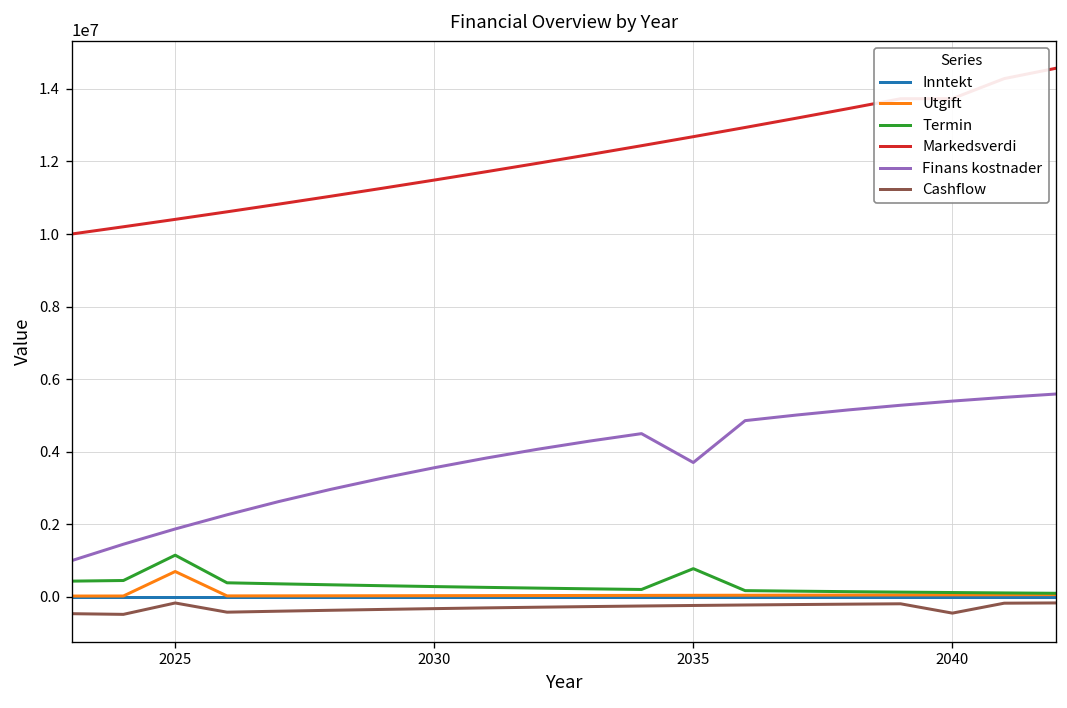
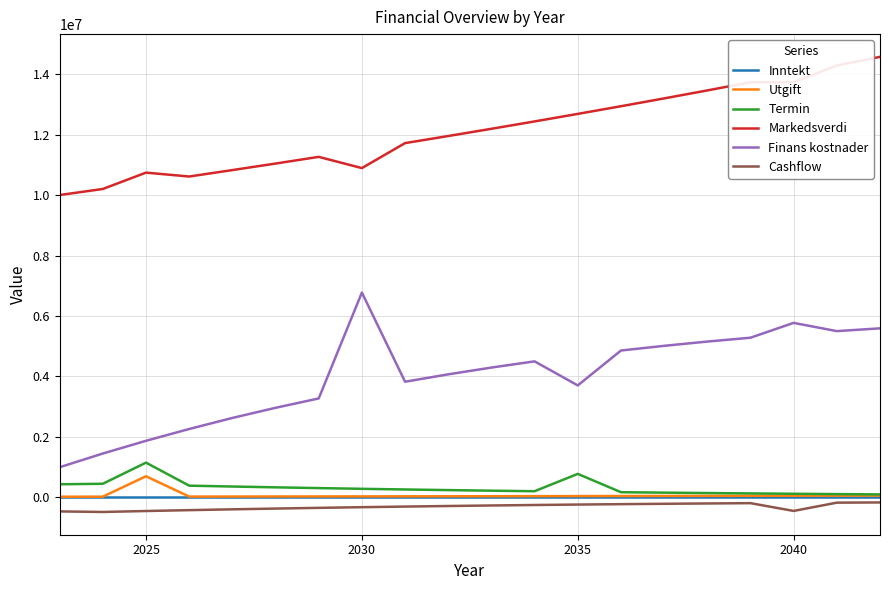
  {
    "Inntekt": {
      "2025": 0
    },
    "Utgift": {
      "2025": 700000
    },
    "Termin": {
      "2025": 1200000,
      "2030": 300000,
      "2035": 800000
    },
    "Markedsverdi": {
-     "2025": 10400000,
-     "2030": 11500000,
+     "2025": 10700000,
+     "2030": 10900000,
      "2035": 12700000
    },
    "Finans kostnader": {
      "2025": 1900000,
-     "2030": 3600000,
+     "2030": 6800000,
      "2035": 3700000,
-     "2040": 5400000
+     "2040": 5800000
    },
    "Cashflow": {
-     "2025": -200000,
+     "2025": -400000,
      "2030": -300000,
      "2035": -200000,
      "2040": -400000
    }
  }
